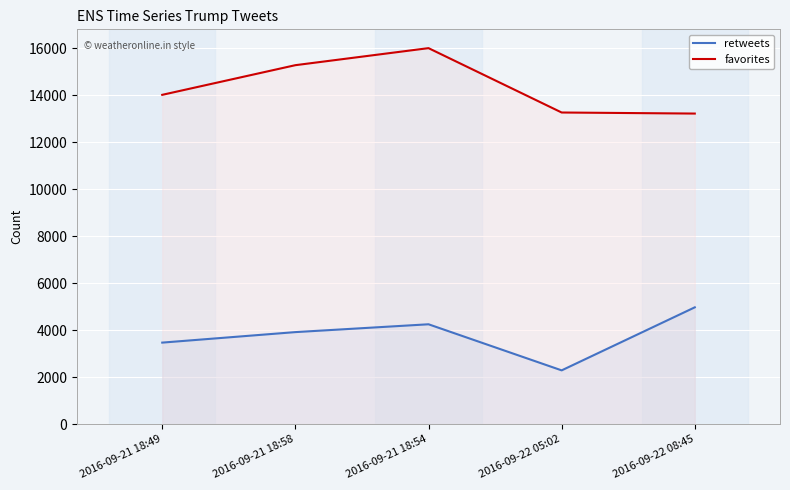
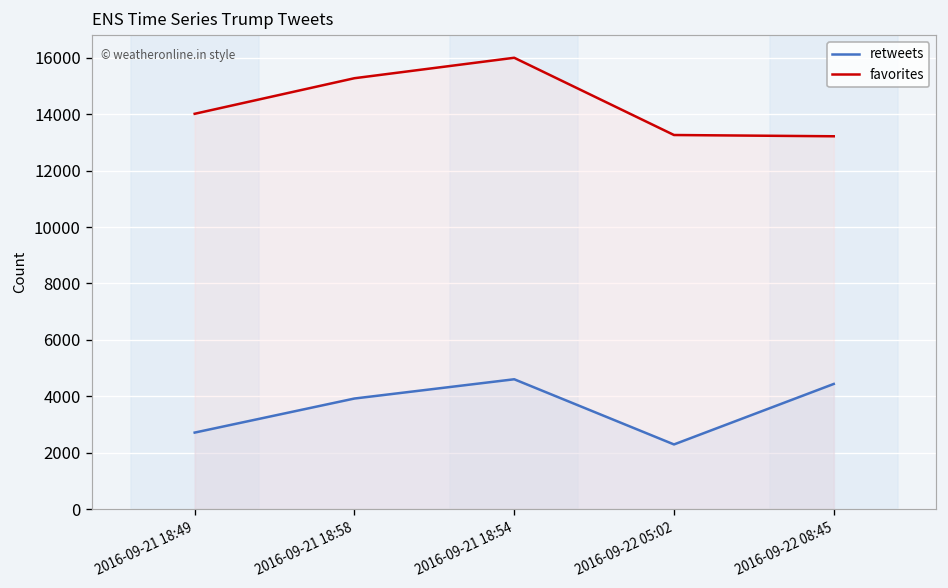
  {
    "retweets": {
-     "2016-09-21 18:49": 3500,
+     "2016-09-21 18:49": 2700,
      "2016-09-21 18:58": 3900,
-     "2016-09-21 18:54": 4300,
+     "2016-09-21 18:54": 4600,
      "2016-09-22 05:02": 2300,
-     "2016-09-22 08:45": 5000
+     "2016-09-22 08:45": 4400
    },
    "favorites": {
      "2016-09-21 18:49": 14000,
      "2016-09-21 18:58": 15300,
      "2016-09-21 18:54": 16000,
      "2016-09-22 05:02": 13300,
      "2016-09-22 08:45": 13200
    }
  }
